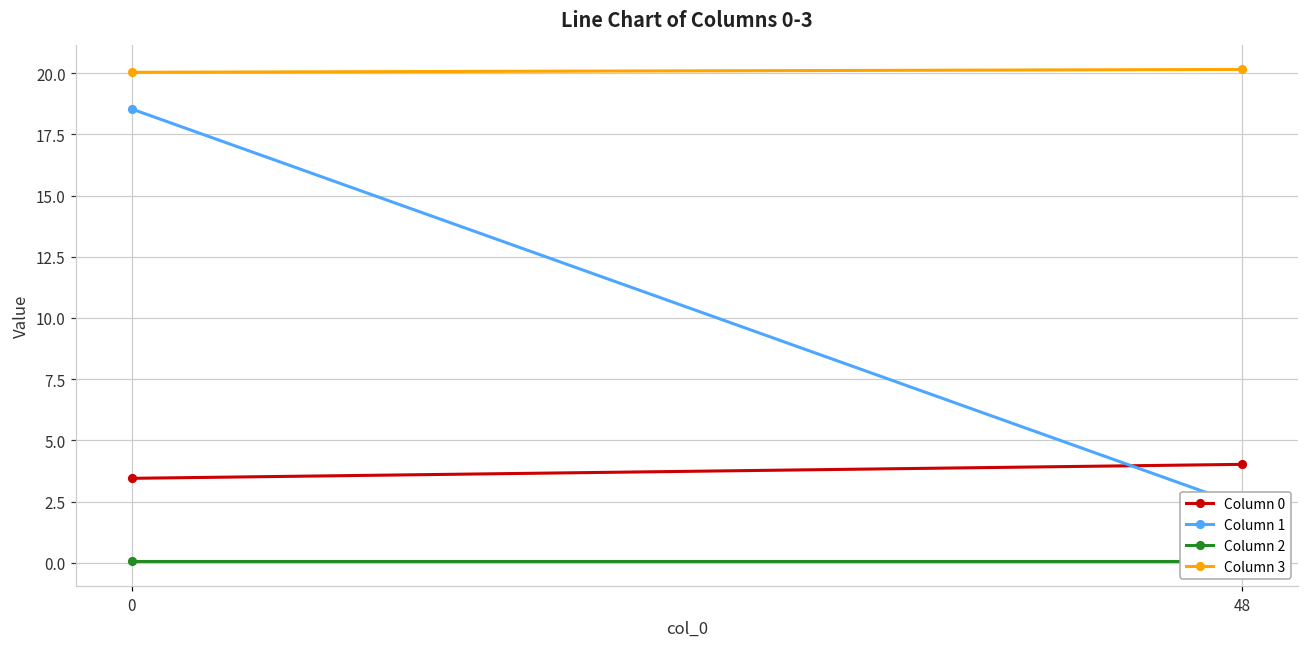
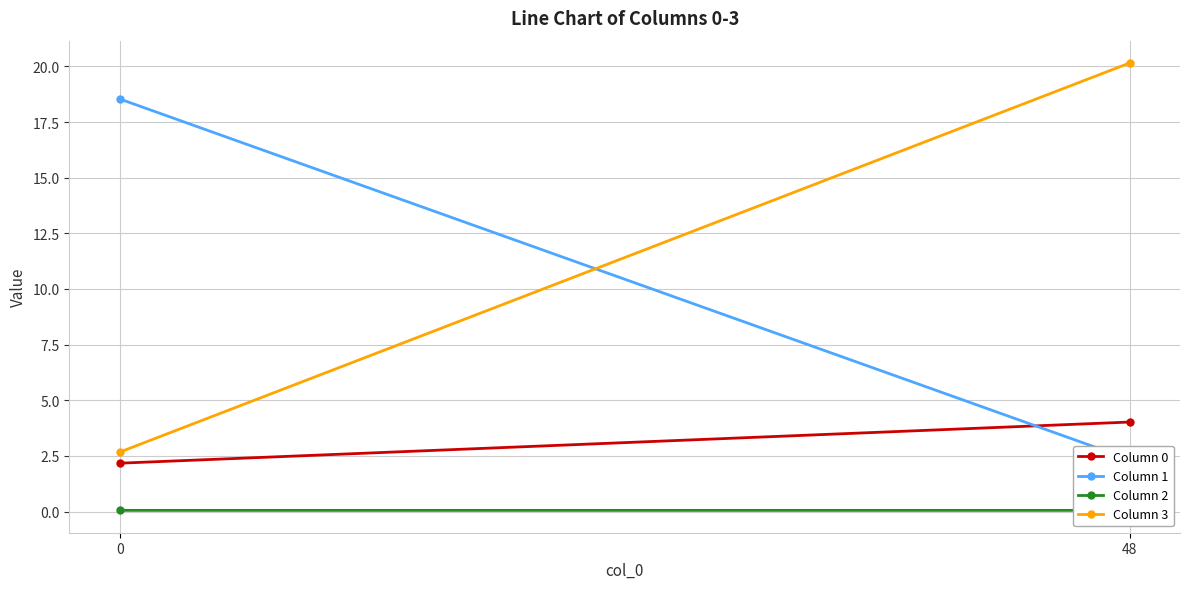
  {
    "Column 0": {
-     "0": 3.5,
+     "0": 2.2,
      "48": 4.0
    },
    "Column 1": {
      "0": 18.5
    },
    "Column 2": {
      "0": 0.1
    },
    "Column 3": {
-     "0": 20.0,
+     "0": 2.7,
      "48": 20.1
    }
  }
